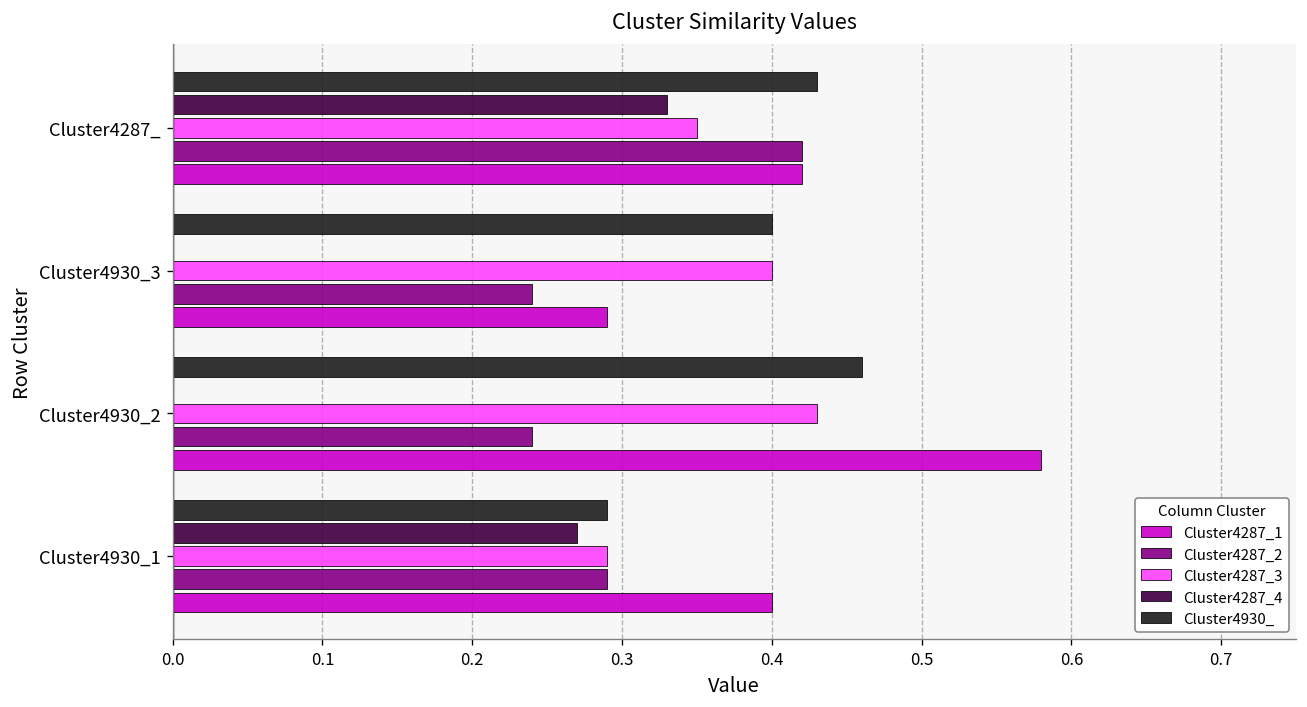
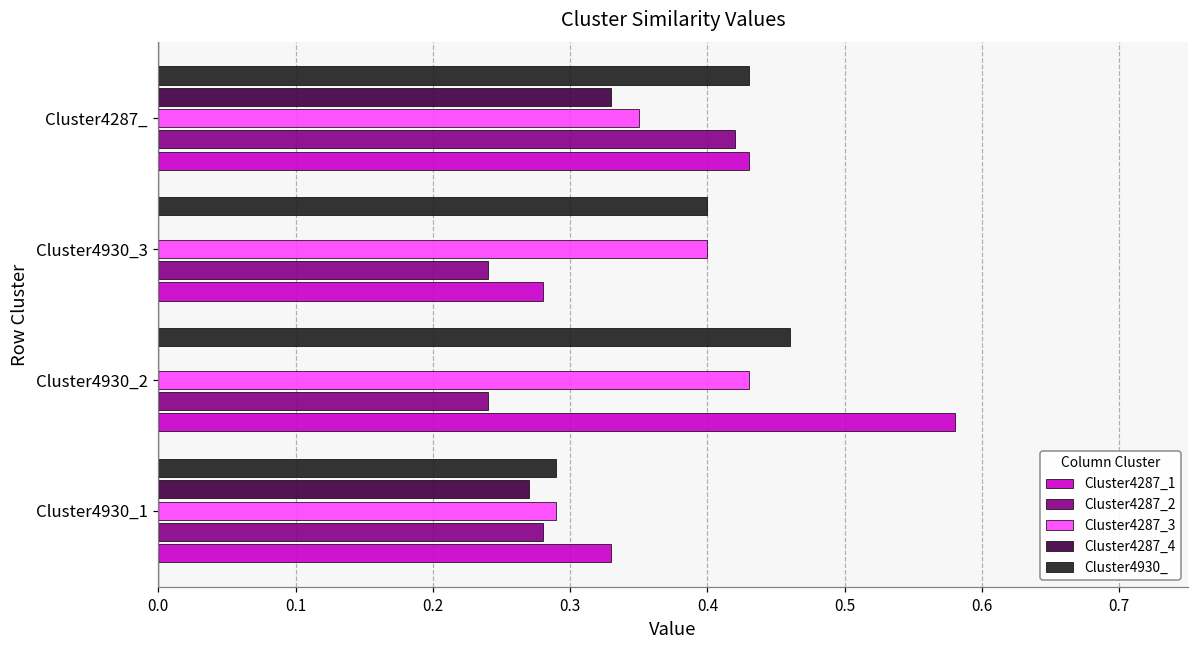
  {
    "Cluster4287_1": {
-     "Cluster4287_": 0.42,
-     "Cluster4930_3": 0.29,
+     "Cluster4287_": 0.43,
+     "Cluster4930_3": 0.28,
      "Cluster4930_2": 0.58,
-     "Cluster4930_1": 0.40
+     "Cluster4930_1": 0.33
    },
    "Cluster4287_2": {
      "Cluster4287_": 0.42,
      "Cluster4930_3": 0.24,
      "Cluster4930_2": 0.24,
-     "Cluster4930_1": 0.29
+     "Cluster4930_1": 0.28
    },
    "Cluster4287_3": {
      "Cluster4287_": 0.35,
      "Cluster4930_3": 0.40,
      "Cluster4930_2": 0.43,
      "Cluster4930_1": 0.29
    }
  }
